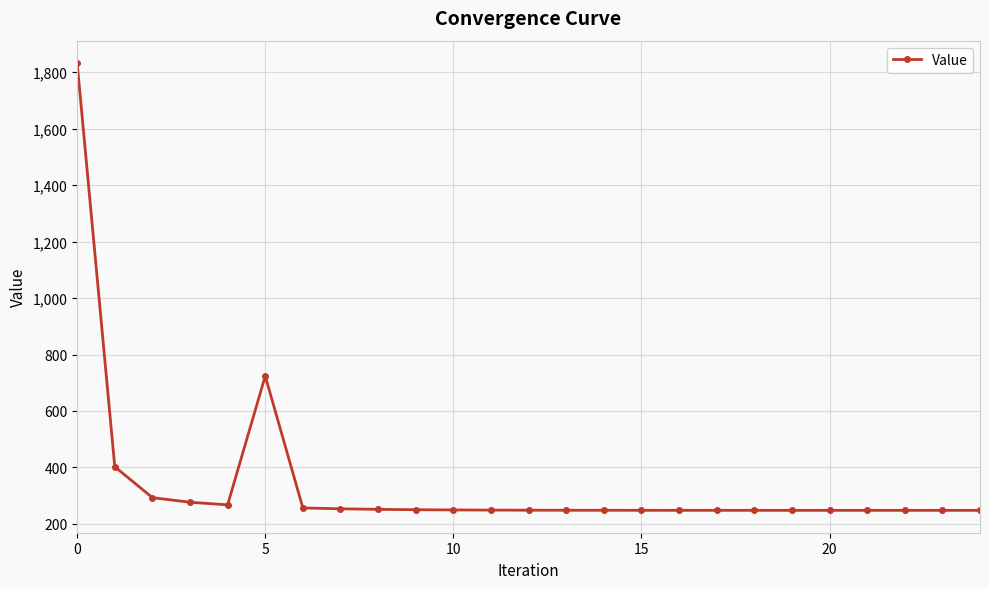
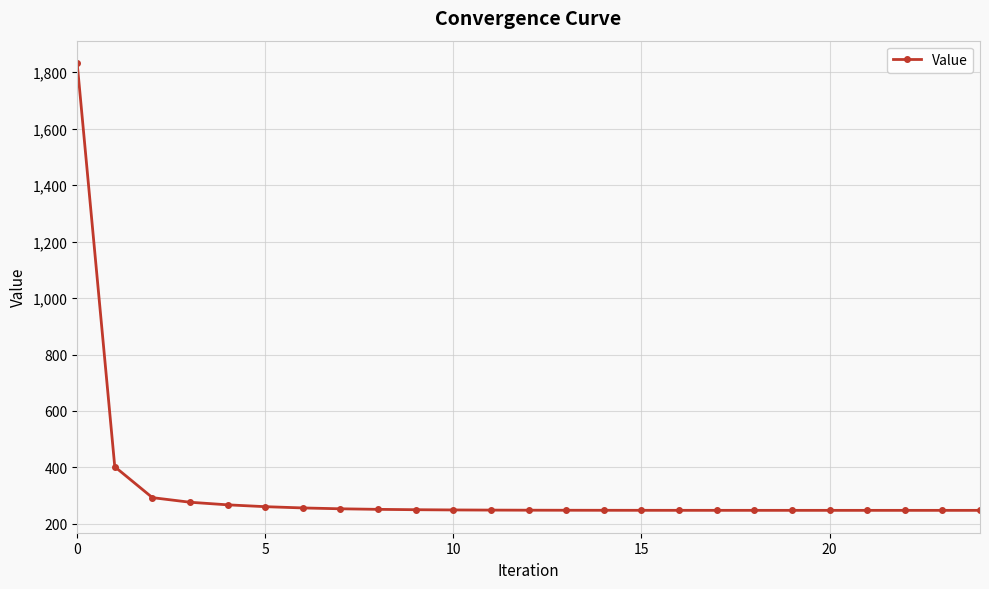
  {
    "0": "1,830",
-   "5": "720",
+   "5": "260",
    "10": "250",
    "15": "250",
    "20": "250"
  }
